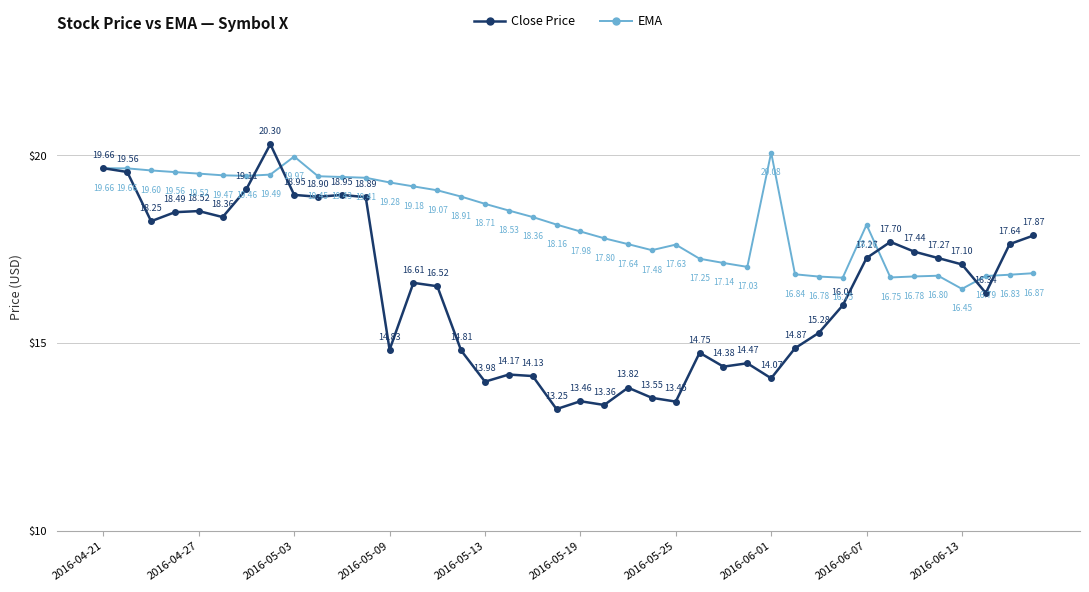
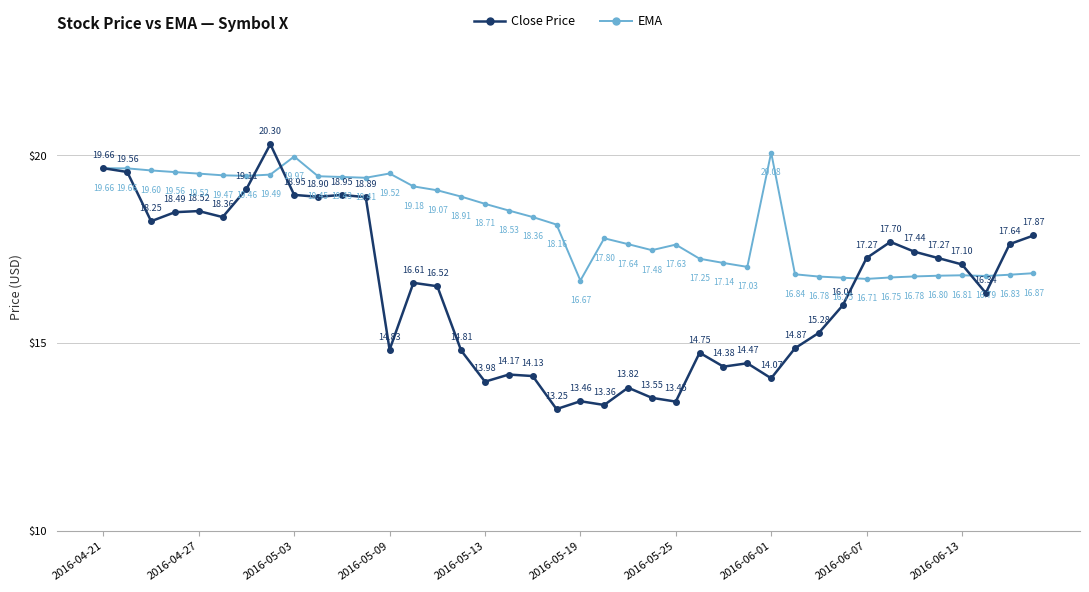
  {
    "Close Price": {
      "2016-05-09": 14.83,
      "2016-05-13": 13.98,
      "2016-05-19": 13.46,
      "2016-05-25": 13.45,
      "2016-06-01": 14.07,
      "2016-06-13": 17.10
    },
    "EMA": {
-     "2016-05-09": 19.28,
+     "2016-05-09": 19.52,
      "2016-05-13": 18.71,
-     "2016-05-19": 17.98,
+     "2016-05-19": 16.67,
      "2016-05-25": 17.63,
      "2016-06-01": 20.08,
-     "2016-06-07": 18.16,
-     "2016-06-13": 16.45
+     "2016-06-07": 16.71,
+     "2016-06-13": 16.81
    }
  }
